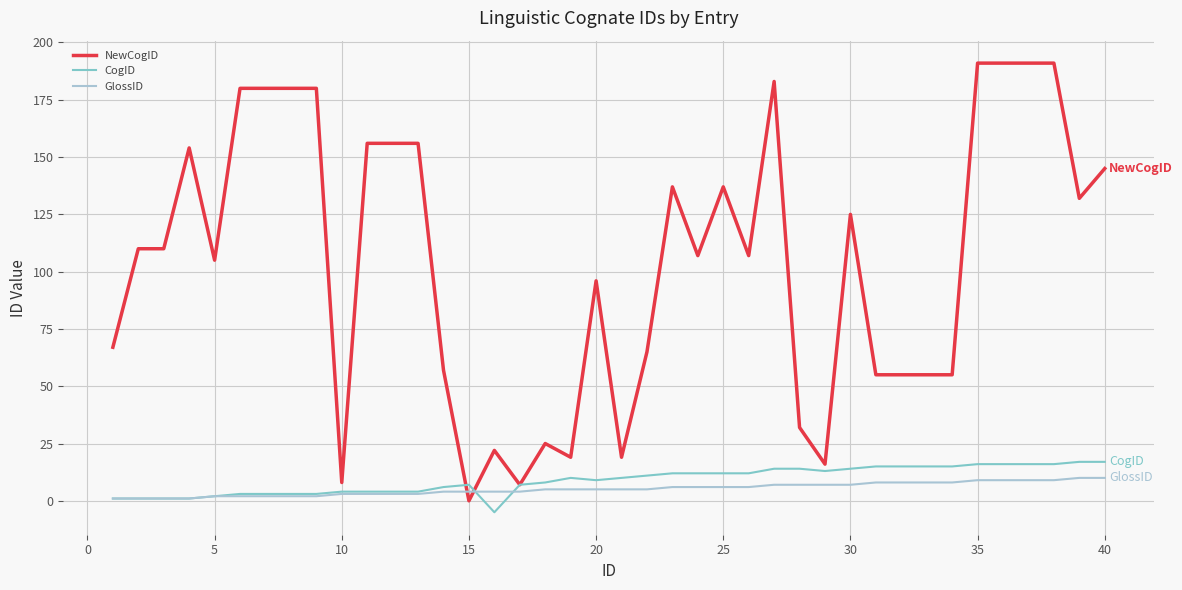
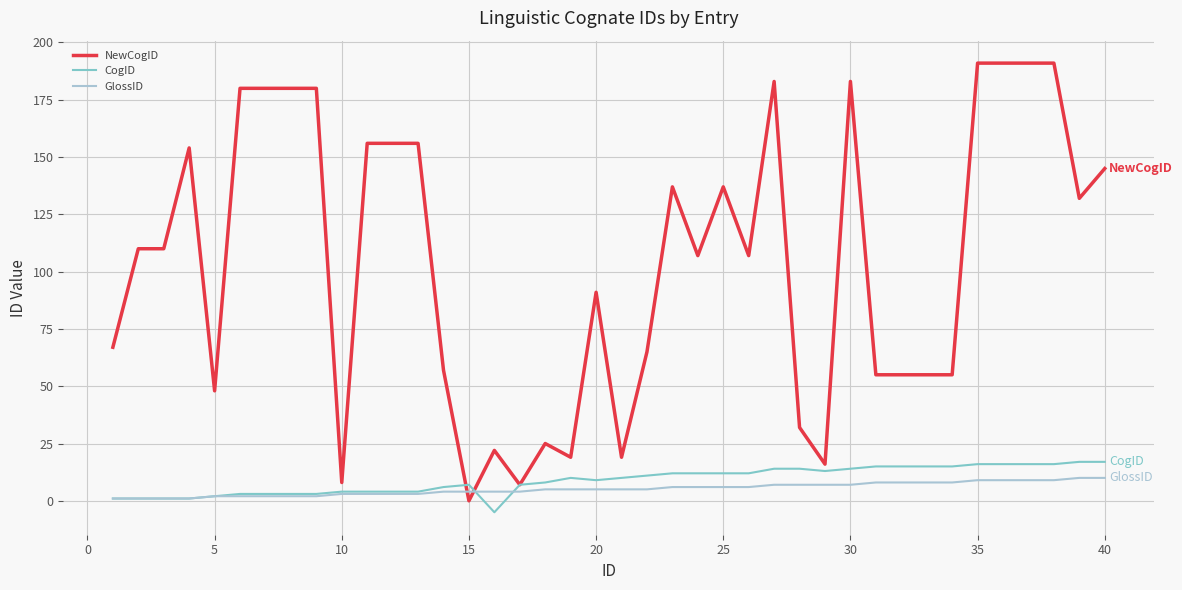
  {
    "NewCogID": {
-     "5": 105,
+     "5": 48,
      "10": 8,
      "15": 0,
-     "20": 96,
+     "20": 91,
      "25": 137,
-     "30": 125,
+     "30": 183,
      "35": 191,
      "40": 145
    }
  }
